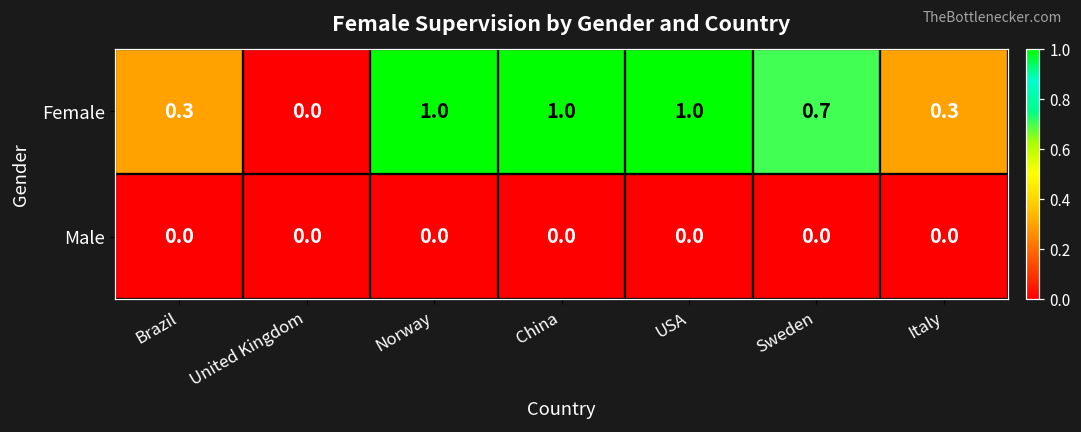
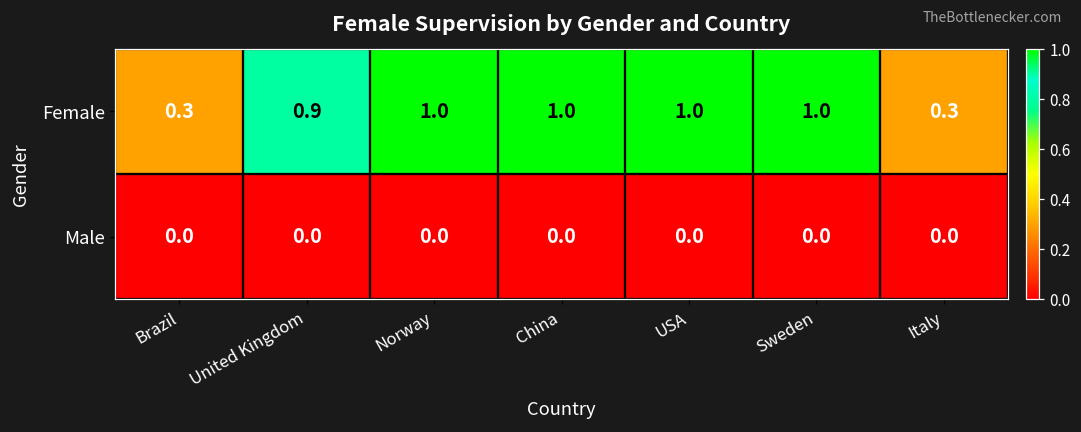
  {
    "Female": {
      "Brazil": 0.3,
-     "United Kingdom": 0.0,
+     "United Kingdom": 0.9,
      "Norway": 1.0,
      "China": 1.0,
      "USA": 1.0,
-     "Sweden": 0.7,
+     "Sweden": 1.0,
      "Italy": 0.3
    },
    "Male": {
      "Brazil": 0.0,
      "United Kingdom": 0.0,
      "Norway": 0.0,
      "China": 0.0,
      "USA": 0.0,
      "Sweden": 0.0,
      "Italy": 0.0
    }
  }
